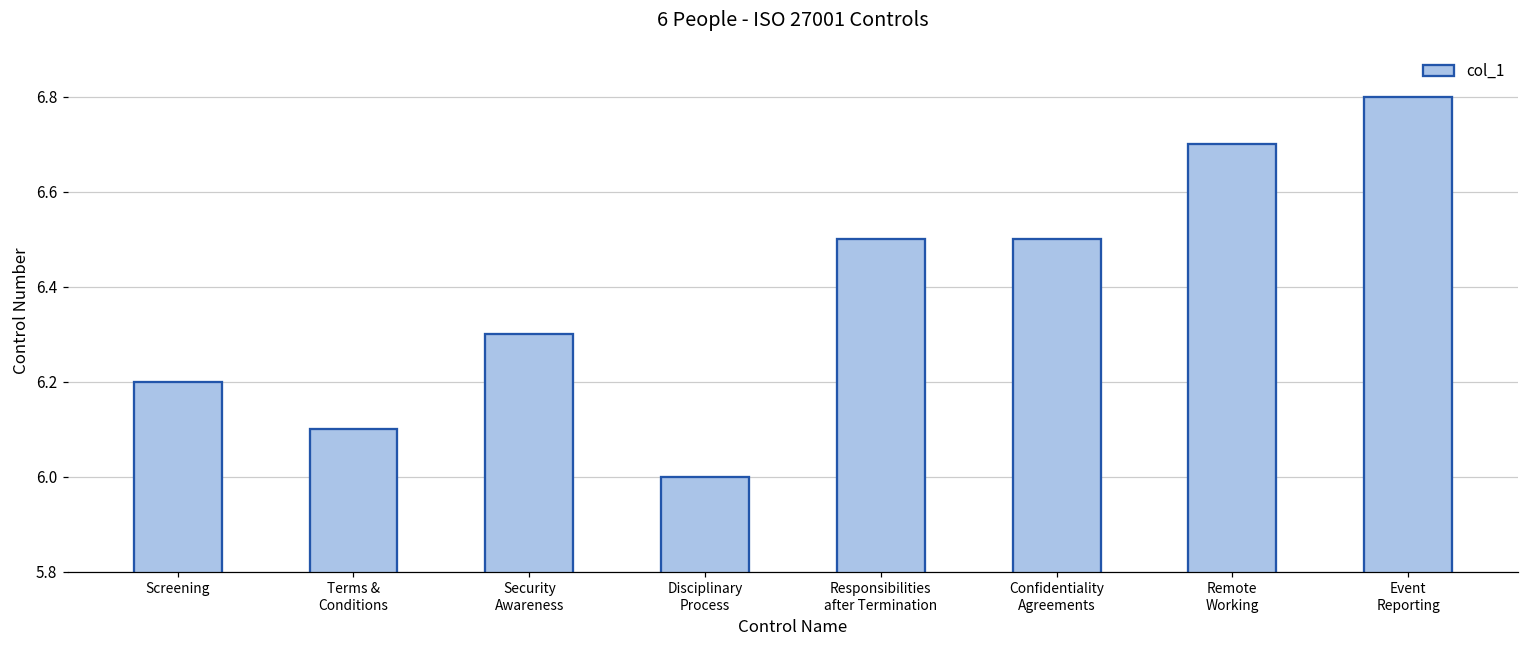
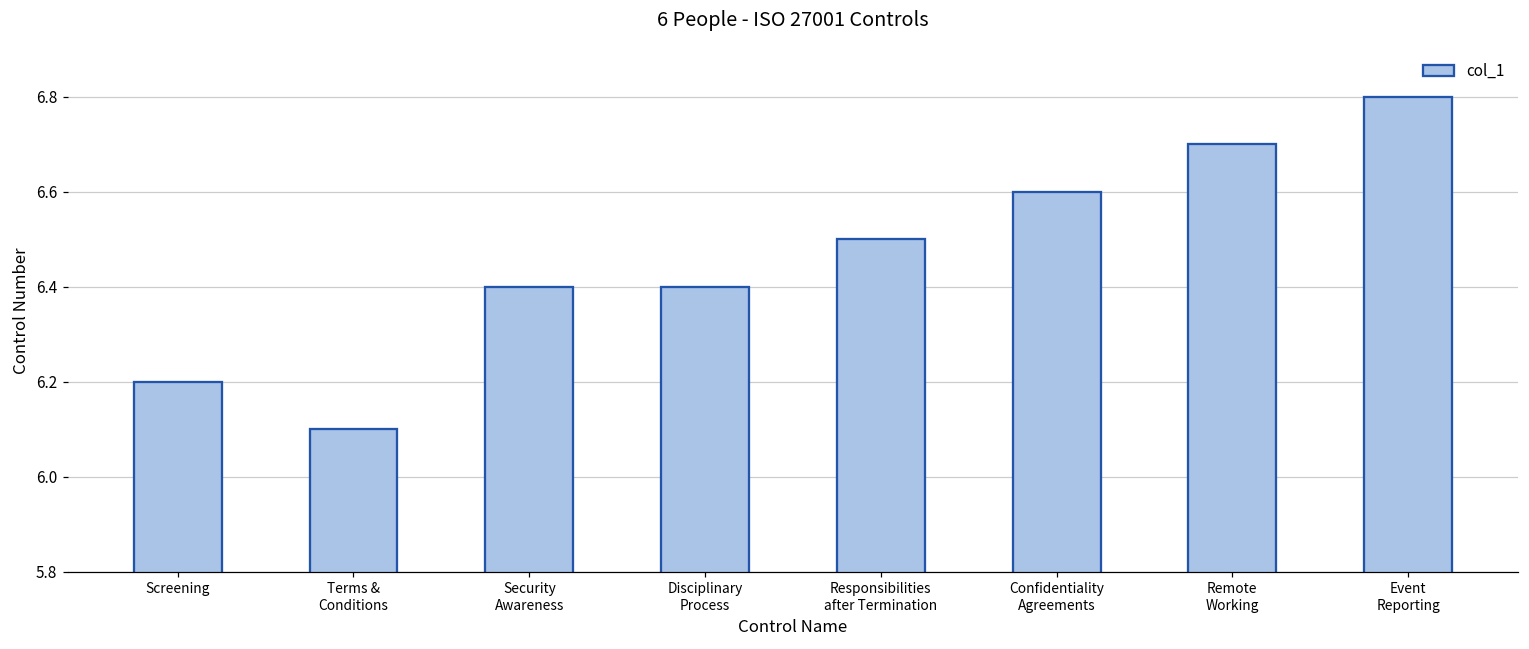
  {
    "Screening": 6.2,
    "Terms & Conditions": 6.1,
-   "Security Awareness": 6.3,
-   "Disciplinary Process": 6.0,
+   "Security Awareness": 6.4,
+   "Disciplinary Process": 6.4,
    "Responsibilities after Termination": 6.5,
-   "Confidentiality Agreements": 6.5,
+   "Confidentiality Agreements": 6.6,
    "Remote Working": 6.7,
    "Event Reporting": 6.8
  }
